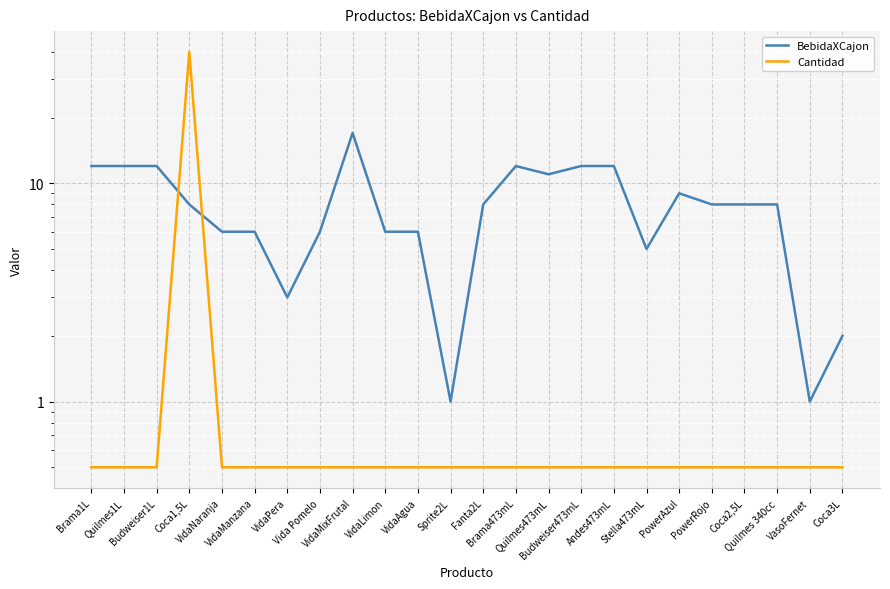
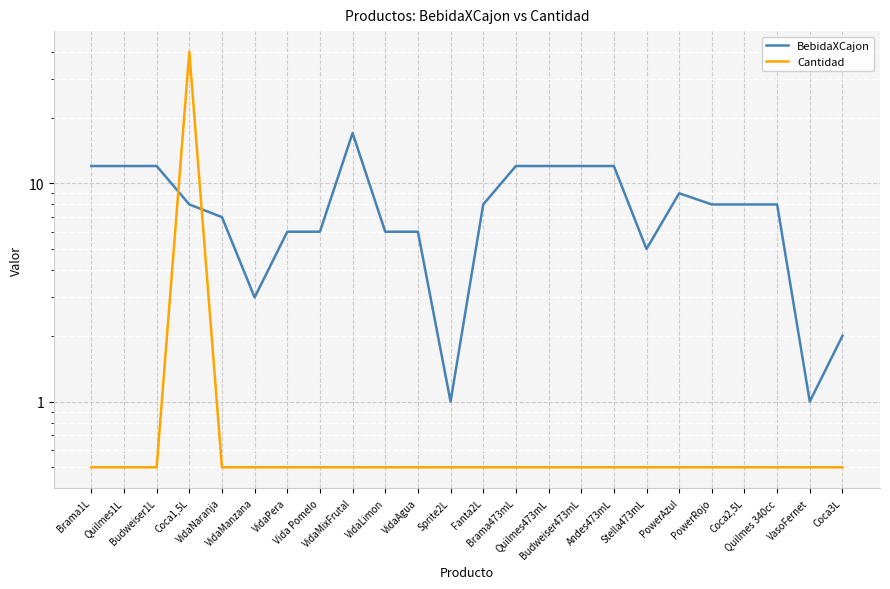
  {
    "BebidaXCajon": {
      "Brama1L": 12,
      "Quilmes1L": 12,
      "Budweiser1L": 12,
      "Coca1,5L": 8,
-     "VidaNaranja": 6,
-     "VidaManzana": 6,
-     "VidaPera": 3,
+     "VidaNaranja": 7,
+     "VidaManzana": 3,
+     "VidaPera": 6,
      "Vida Pomelo": 6,
      "VidaMixFrutal": 17,
      "VidaLimon": 6,
      "VidaAgua": 6,
      "Sprite2L": 1,
      "Fanta2L": 8,
      "Brama473mL": 12,
-     "Quilmes473mL": 11,
+     "Quilmes473mL": 12,
      "Budweiser473mL": 12,
      "Andes473mL": 12,
      "Stella473mL": 5,
      "PowerAzul": 9,
      "PowerRojo": 8,
      "Coca2,5L": 8,
      "Quilmes 340cc": 8,
      "VasoFernet": 1,
      "Coca3L": 2
    },
    "Cantidad": {
      "Brama1L": 0.50,
      "Quilmes1L": 0.50,
      "Budweiser1L": 0.50,
      "Coca1,5L": 40,
      "VidaNaranja": 0.50,
      "VidaManzana": 0.50,
      "VidaPera": 0.50,
      "Vida Pomelo": 0.50,
      "VidaMixFrutal": 0.50,
      "VidaLimon": 0.50,
      "VidaAgua": 0.50,
      "Sprite2L": 0.50,
      "Fanta2L": 0.50,
      "Brama473mL": 0.50,
      "Quilmes473mL": 0.50,
      "Budweiser473mL": 0.50,
      "Andes473mL": 0.50,
      "Stella473mL": 0.50,
      "PowerAzul": 0.50,
      "PowerRojo": 0.50,
      "Coca2,5L": 0.50,
      "Quilmes 340cc": 0.50,
      "VasoFernet": 0.50,
      "Coca3L": 0.50
    }
  }
